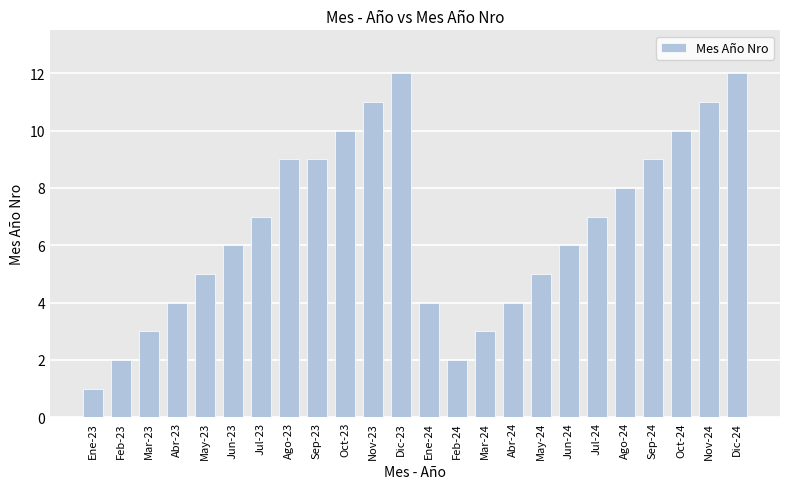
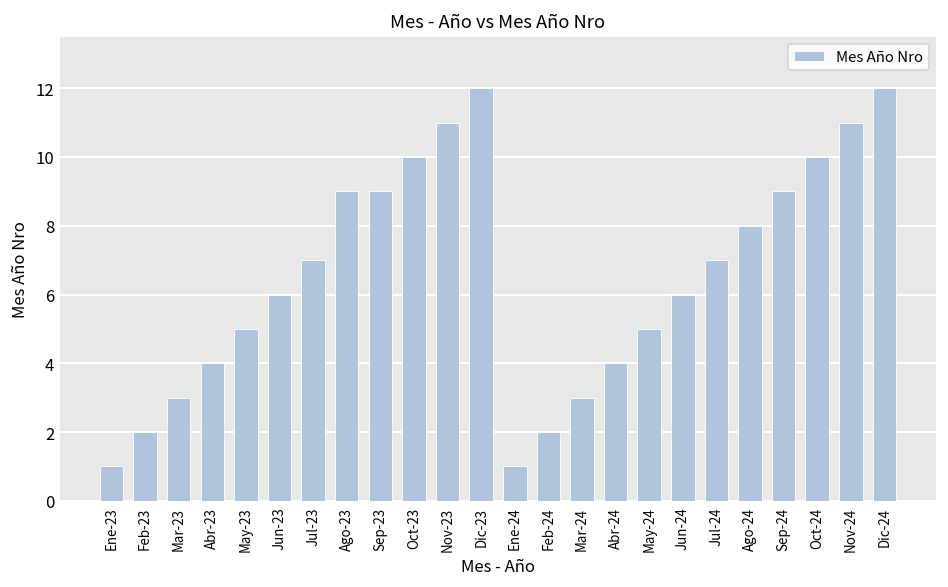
  {
    "Ene-23": 1,
    "Feb-23": 2,
    "Mar-23": 3,
    "Abr-23": 4,
    "May-23": 5,
    "Jun-23": 6,
    "Jul-23": 7,
    "Ago-23": 9,
    "Sep-23": 9,
    "Oct-23": 10,
    "Nov-23": 11,
    "Dic-23": 12,
-   "Ene-24": 4,
+   "Ene-24": 1,
    "Feb-24": 2,
    "Mar-24": 3,
    "Abr-24": 4,
    "May-24": 5,
    "Jun-24": 6,
    "Jul-24": 7,
    "Ago-24": 8,
    "Sep-24": 9,
    "Oct-24": 10,
    "Nov-24": 11,
    "Dic-24": 12
  }
